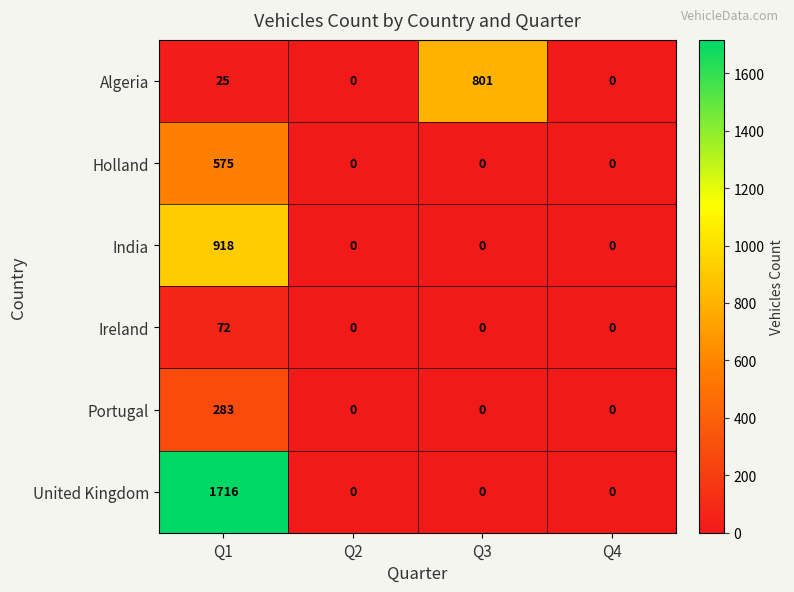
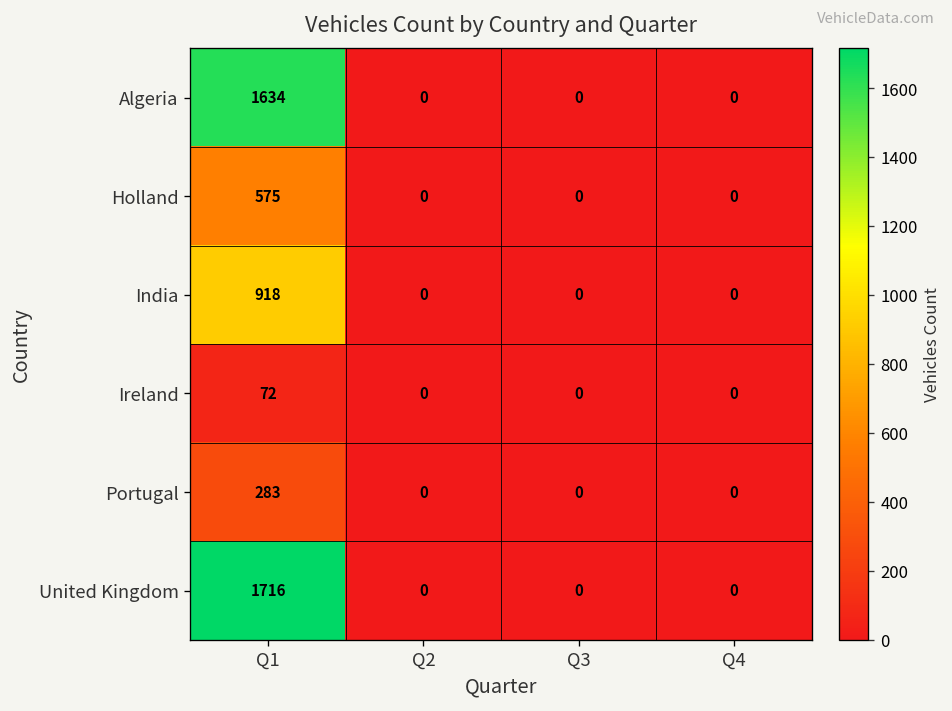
  {
    "Algeria": {
-     "Q1": 25,
+     "Q1": 1634,
      "Q2": 0,
-     "Q3": 801,
+     "Q3": 0,
      "Q4": 0
    },
    "Holland": {
      "Q1": 575,
      "Q2": 0,
      "Q3": 0,
      "Q4": 0
    },
    "India": {
      "Q1": 918,
      "Q2": 0,
      "Q3": 0,
      "Q4": 0
    },
    "Ireland": {
      "Q1": 72,
      "Q2": 0,
      "Q3": 0,
      "Q4": 0
    },
    "Portugal": {
      "Q1": 283,
      "Q2": 0,
      "Q3": 0,
      "Q4": 0
    },
    "United Kingdom": {
      "Q1": 1716,
      "Q2": 0,
      "Q3": 0,
      "Q4": 0
    }
  }
